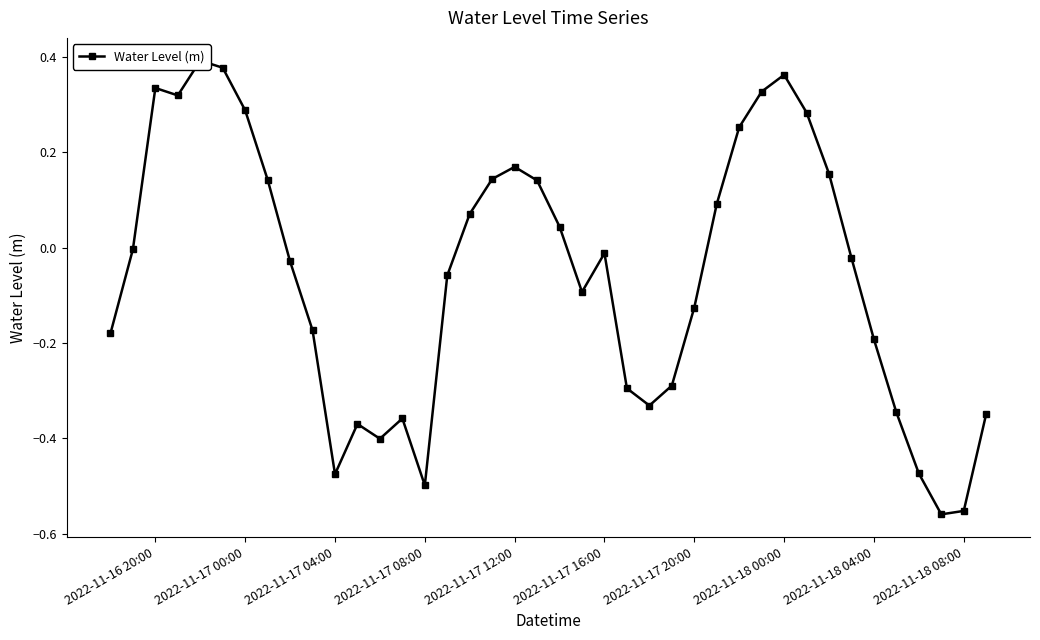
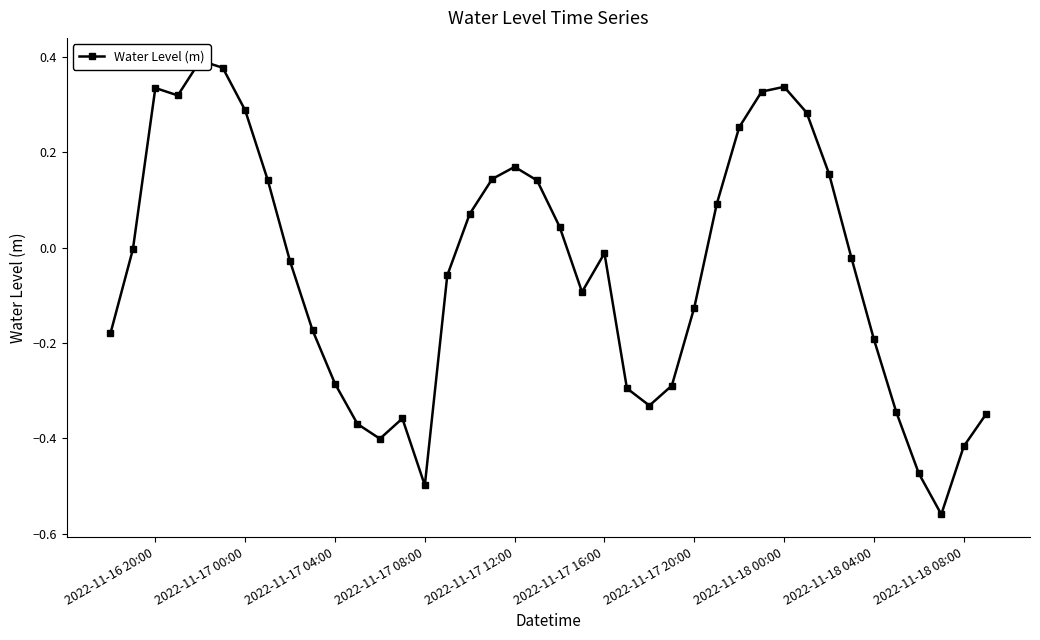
  {
    "2022-11-16 20:00": 0.33,
    "2022-11-17 00:00": 0.29,
-   "2022-11-17 04:00": -0.47,
+   "2022-11-17 04:00": -0.29,
    "2022-11-17 08:00": -0.50,
    "2022-11-17 12:00": 0.17,
    "2022-11-17 16:00": -0.01,
    "2022-11-17 20:00": -0.13,
-   "2022-11-18 00:00": 0.36,
+   "2022-11-18 00:00": 0.34,
    "2022-11-18 04:00": -0.19,
-   "2022-11-18 08:00": -0.55
+   "2022-11-18 08:00": -0.42
  }
